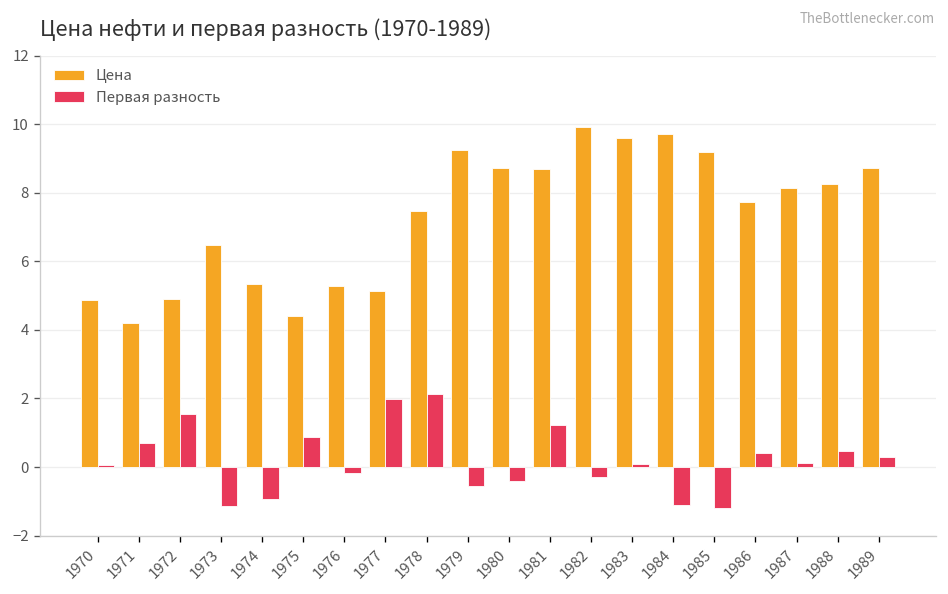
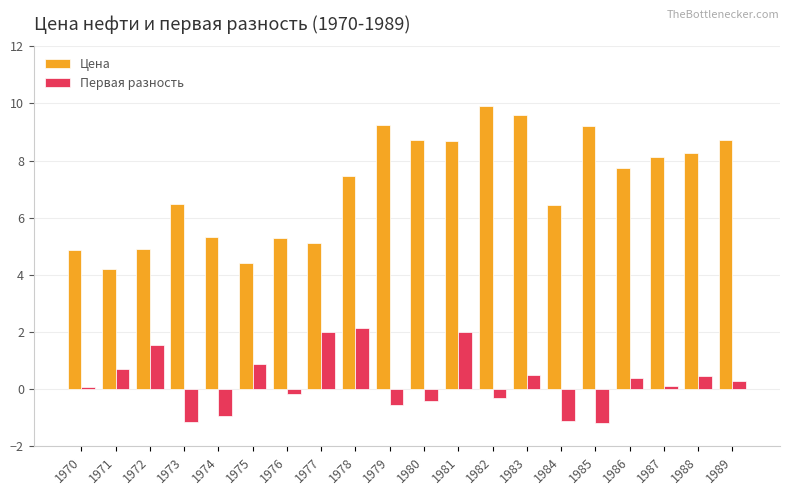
  {
    "Цена": {
      "1970": 4.9,
      "1971": 4.2,
      "1972": 4.9,
      "1973": 6.5,
      "1974": 5.3,
      "1975": 4.4,
      "1976": 5.3,
      "1977": 5.1,
      "1978": 7.5,
      "1979": 9.3,
      "1980": 8.7,
      "1981": 8.7,
      "1982": 9.9,
      "1983": 9.6,
-     "1984": 9.7,
+     "1984": 6.4,
      "1985": 9.2,
      "1986": 7.7,
      "1987": 8.1,
      "1988": 8.3,
      "1989": 8.7
    },
    "Первая разность": {
      "1971": 0.7,
      "1972": 1.6,
      "1973": -1.1,
      "1974": -0.9,
      "1975": 0.9,
      "1976": -0.2,
      "1977": 2.0,
      "1978": 2.1,
      "1979": -0.6,
      "1980": -0.4,
-     "1981": 1.2,
+     "1981": 2.0,
      "1982": -0.3,
-     "1983": 0.1,
+     "1983": 0.5,
      "1984": -1.1,
      "1985": -1.2,
      "1986": 0.4,
      "1987": 0.1,
      "1988": 0.5,
      "1989": 0.3
    }
  }
